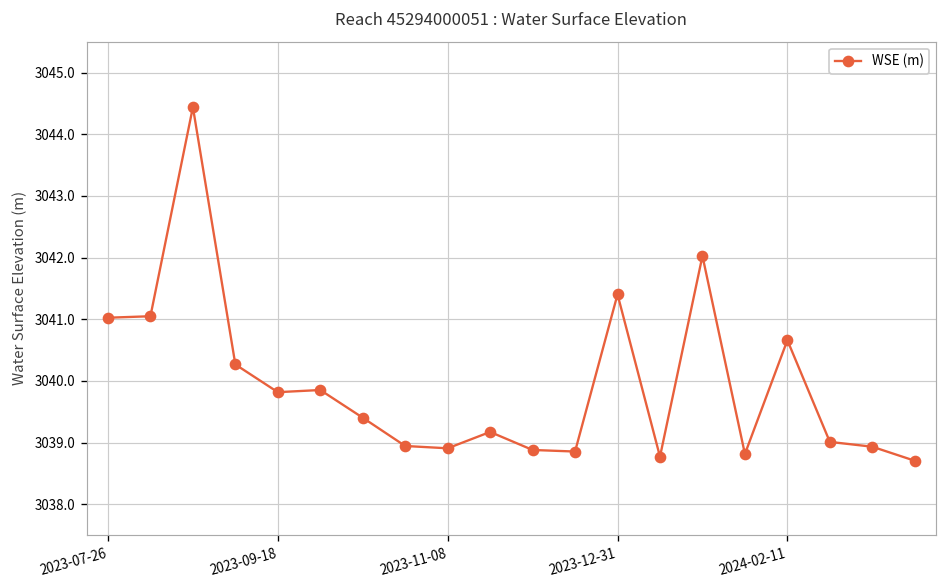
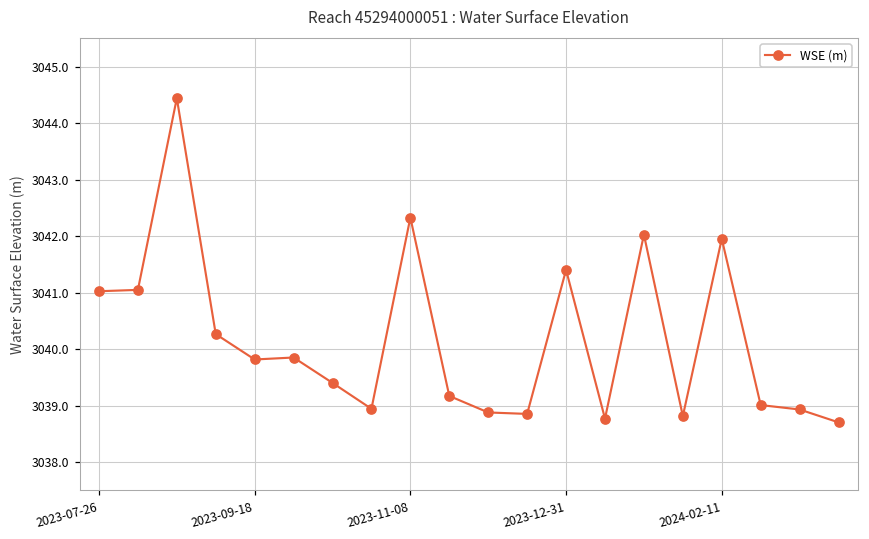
  {
    "2023-07-26": 3041.0,
    "2023-09-18": 3039.8,
-   "2023-11-08": 3038.9,
+   "2023-11-08": 3042.3,
    "2023-12-31": 3041.4,
-   "2024-02-11": 3040.7
+   "2024-02-11": 3042.0
  }
